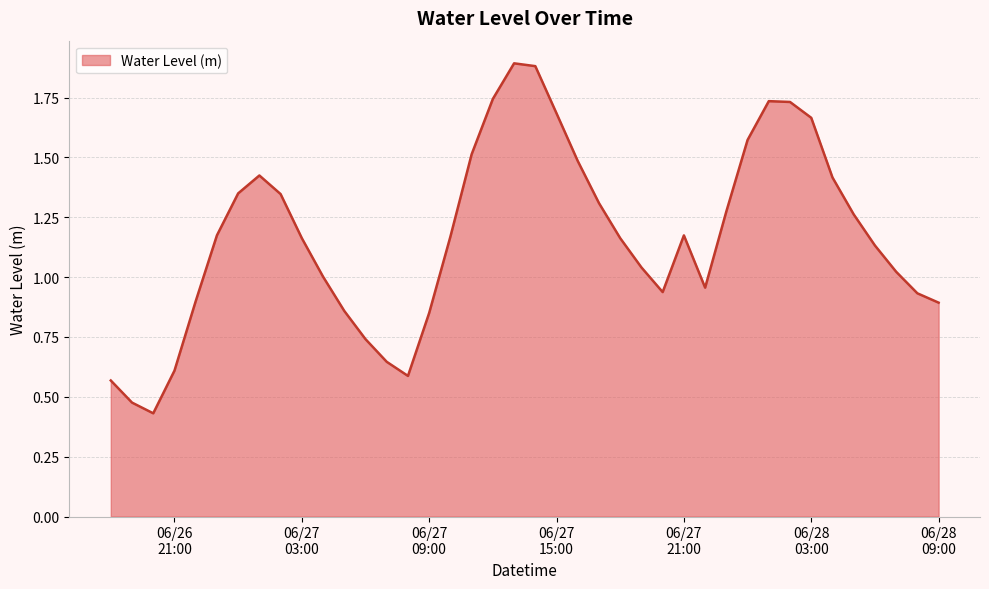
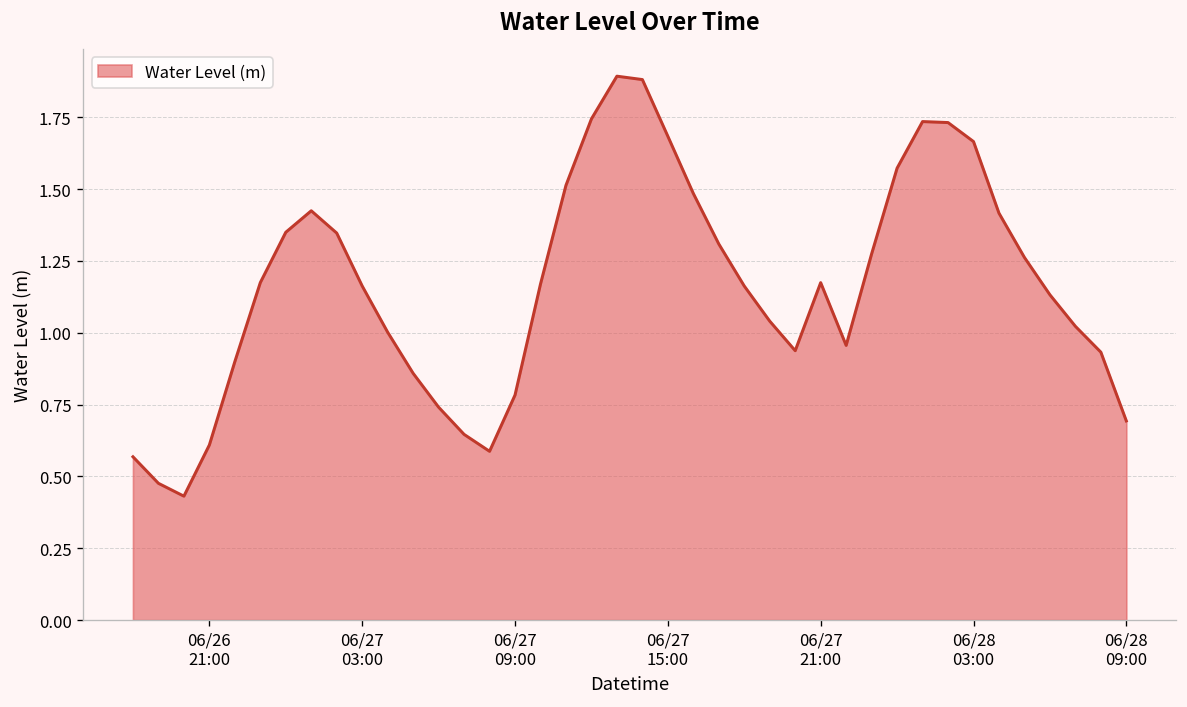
  {
    "06/26 21:00": 0.61,
    "06/27 03:00": 1.16,
-   "06/27 09:00": 0.85,
+   "06/27 09:00": 0.78,
    "06/27 15:00": 1.68,
    "06/27 21:00": 1.17,
    "06/28 03:00": 1.67,
-   "06/28 09:00": 0.89
+   "06/28 09:00": 0.69
  }
